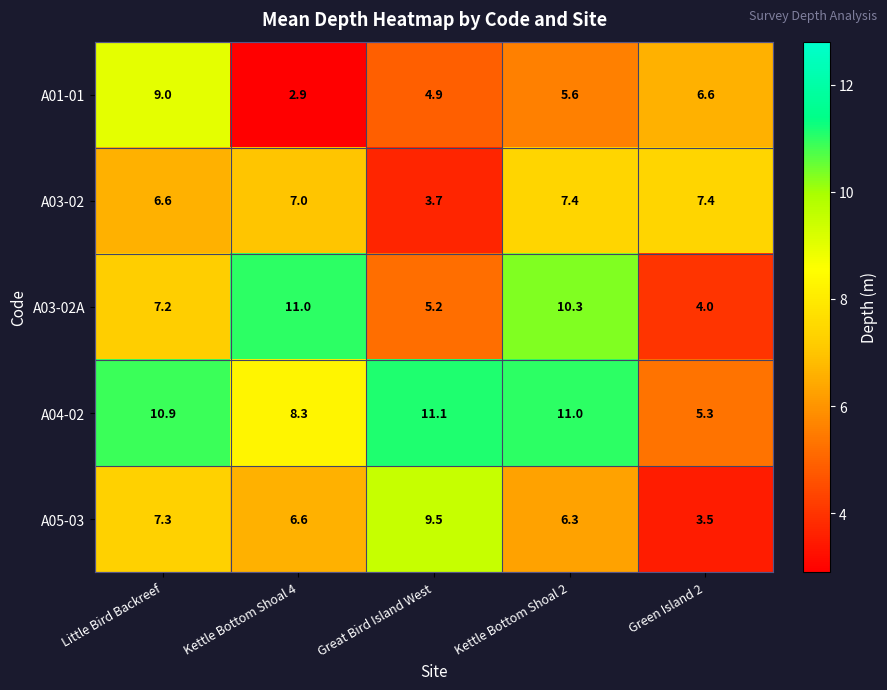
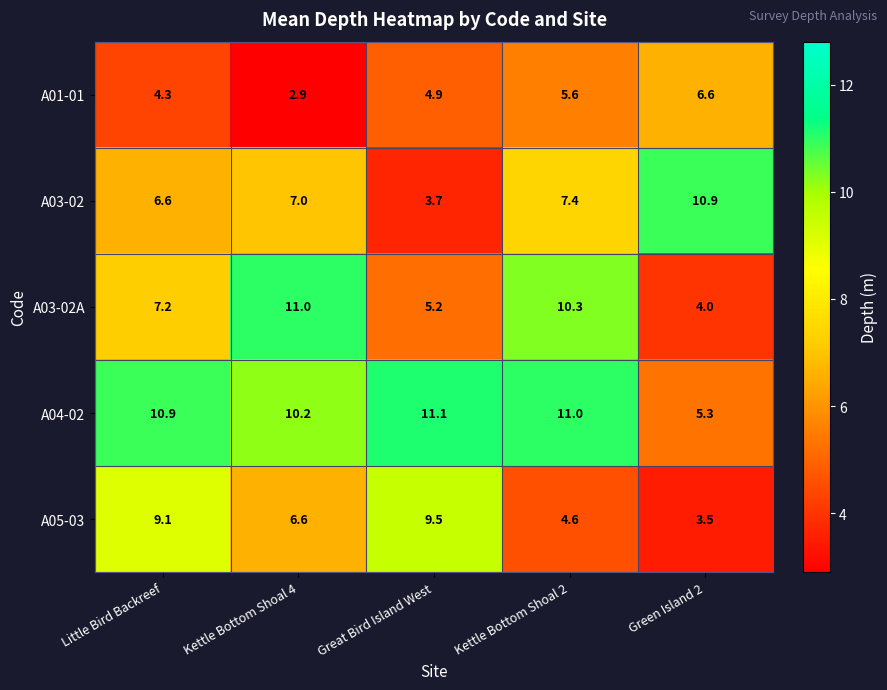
  {
    "A01-01": {
-     "Little Bird Backreef": 9.0,
+     "Little Bird Backreef": 4.3,
      "Kettle Bottom Shoal 4": 2.9,
      "Great Bird Island West": 4.9,
      "Kettle Bottom Shoal 2": 5.6,
      "Green Island 2": 6.6
    },
    "A03-02": {
      "Little Bird Backreef": 6.6,
      "Kettle Bottom Shoal 4": 7.0,
      "Great Bird Island West": 3.7,
      "Kettle Bottom Shoal 2": 7.4,
-     "Green Island 2": 7.4
+     "Green Island 2": 10.9
    },
    "A03-02A": {
      "Little Bird Backreef": 7.2,
      "Kettle Bottom Shoal 4": 11.0,
      "Great Bird Island West": 5.2,
      "Kettle Bottom Shoal 2": 10.3,
      "Green Island 2": 4.0
    },
    "A04-02": {
      "Little Bird Backreef": 10.9,
-     "Kettle Bottom Shoal 4": 8.3,
+     "Kettle Bottom Shoal 4": 10.2,
      "Great Bird Island West": 11.1,
      "Kettle Bottom Shoal 2": 11.0,
      "Green Island 2": 5.3
    },
    "A05-03": {
-     "Little Bird Backreef": 7.3,
+     "Little Bird Backreef": 9.1,
      "Kettle Bottom Shoal 4": 6.6,
      "Great Bird Island West": 9.5,
-     "Kettle Bottom Shoal 2": 6.3,
+     "Kettle Bottom Shoal 2": 4.6,
      "Green Island 2": 3.5
    }
  }
